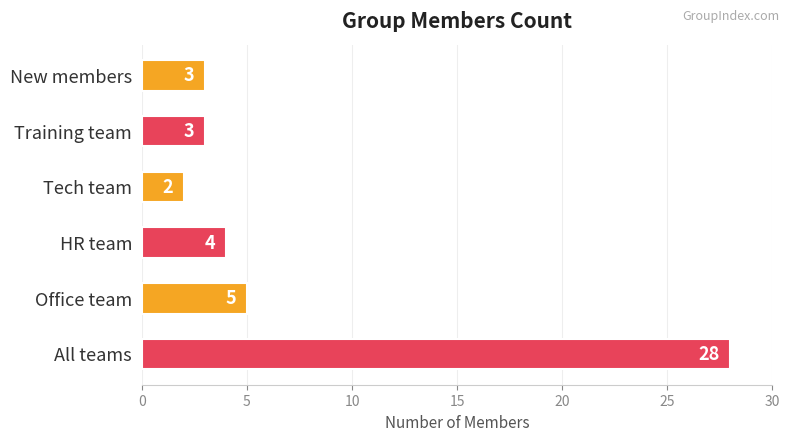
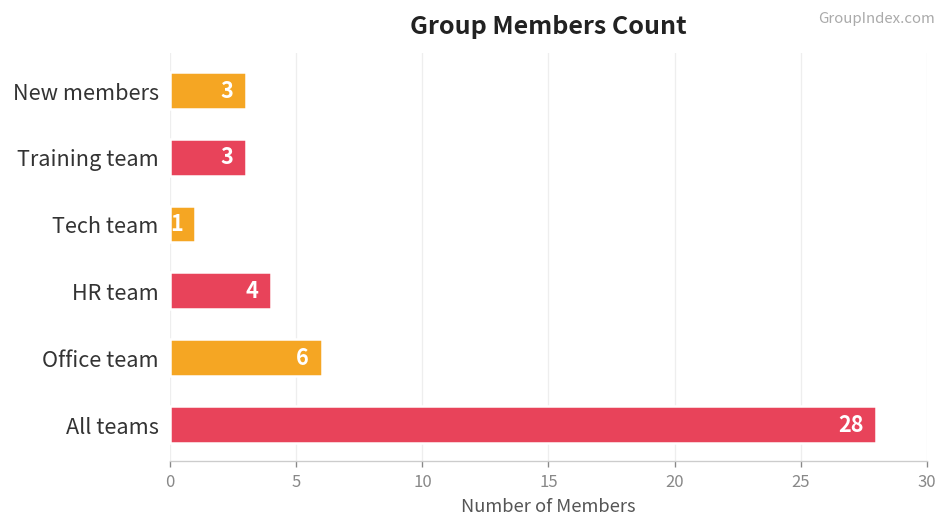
  {
    "New members": 3,
    "Training team": 3,
-   "Tech team": 2,
+   "Tech team": 1,
    "HR team": 4,
-   "Office team": 5,
+   "Office team": 6,
    "All teams": 28
  }
